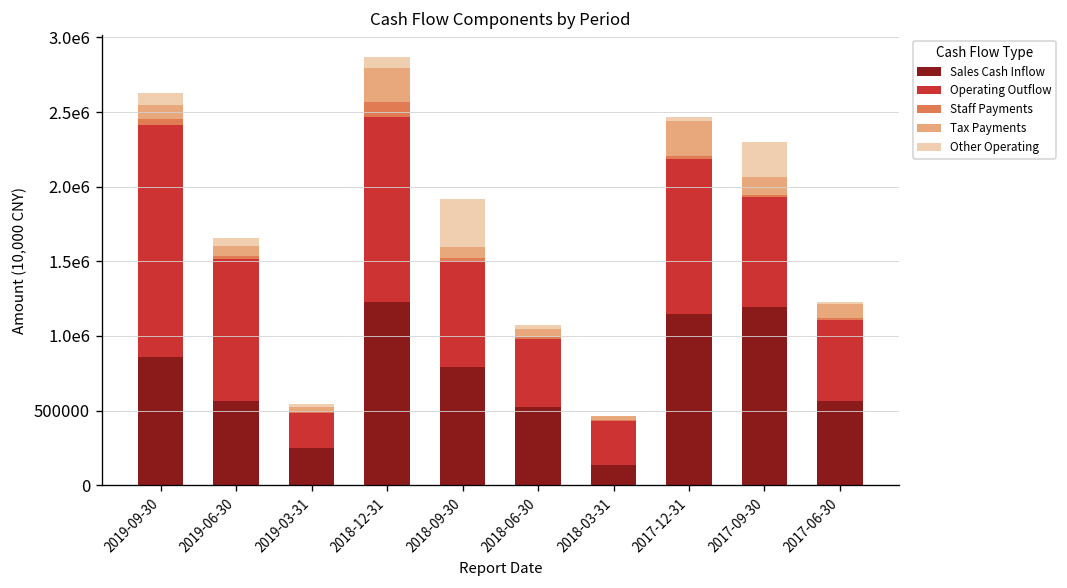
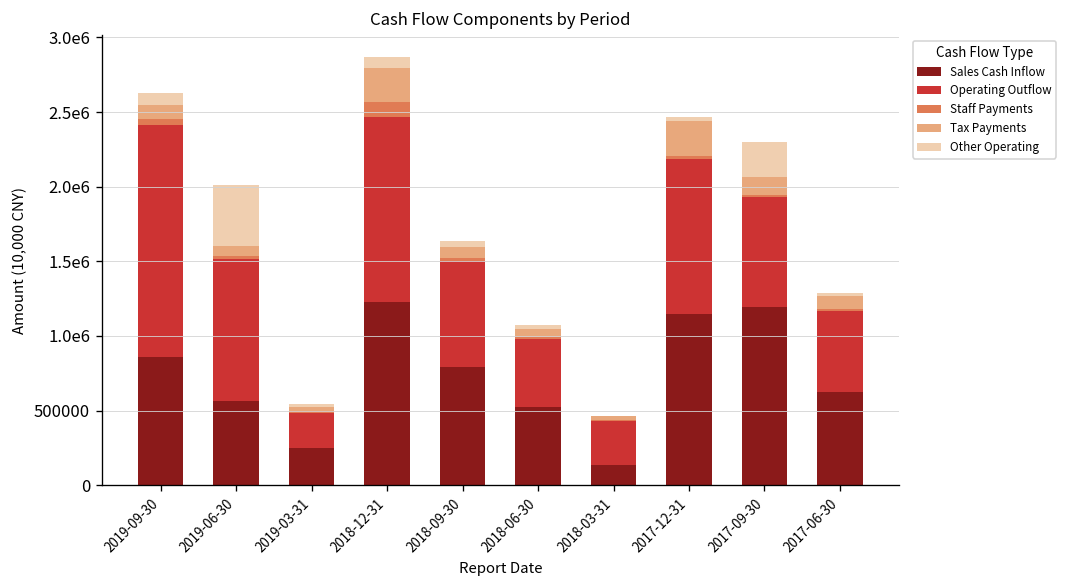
  {
    "Sales Cash Inflow": {
      "2019-09-30": 860000,
      "2019-06-30": 570000,
      "2019-03-31": 250000,
      "2018-12-31": 1230000,
      "2018-09-30": 790000,
      "2018-06-30": 520000,
      "2018-03-31": 130000,
      "2017-12-31": 1150000,
      "2017-09-30": 1200000,
-     "2017-06-30": 560000
+     "2017-06-30": 620000
    },
    "Operating Outflow": {
      "2019-09-30": 1550000,
      "2019-06-30": 950000,
      "2019-03-31": 230000,
      "2018-12-31": 1240000,
      "2018-09-30": 710000,
      "2018-06-30": 460000,
      "2018-03-31": 300000,
      "2017-12-31": 1040000,
      "2017-09-30": 730000,
      "2017-06-30": 540000
    },
    "Staff Payments": {
      "2019-09-30": 40000,
      "2019-06-30": 30000,
      "2018-12-31": 100000,
      "2017-12-31": 20000
    },
    "Tax Payments": {
      "2019-09-30": 100000,
      "2019-06-30": 70000,
      "2019-03-31": 30000,
      "2018-12-31": 230000,
      "2018-09-30": 80000,
      "2018-06-30": 60000,
      "2018-03-31": 20000,
      "2017-12-31": 230000,
      "2017-09-30": 120000,
      "2017-06-30": 90000
    },
    "Other Operating": {
      "2019-09-30": 80000,
-     "2019-06-30": 50000,
+     "2019-06-30": 410000,
      "2019-03-31": 20000,
      "2018-12-31": 80000,
-     "2018-09-30": 320000,
+     "2018-09-30": 40000,
      "2018-06-30": 30000,
      "2017-12-31": 30000,
      "2017-09-30": 240000
    }
  }
